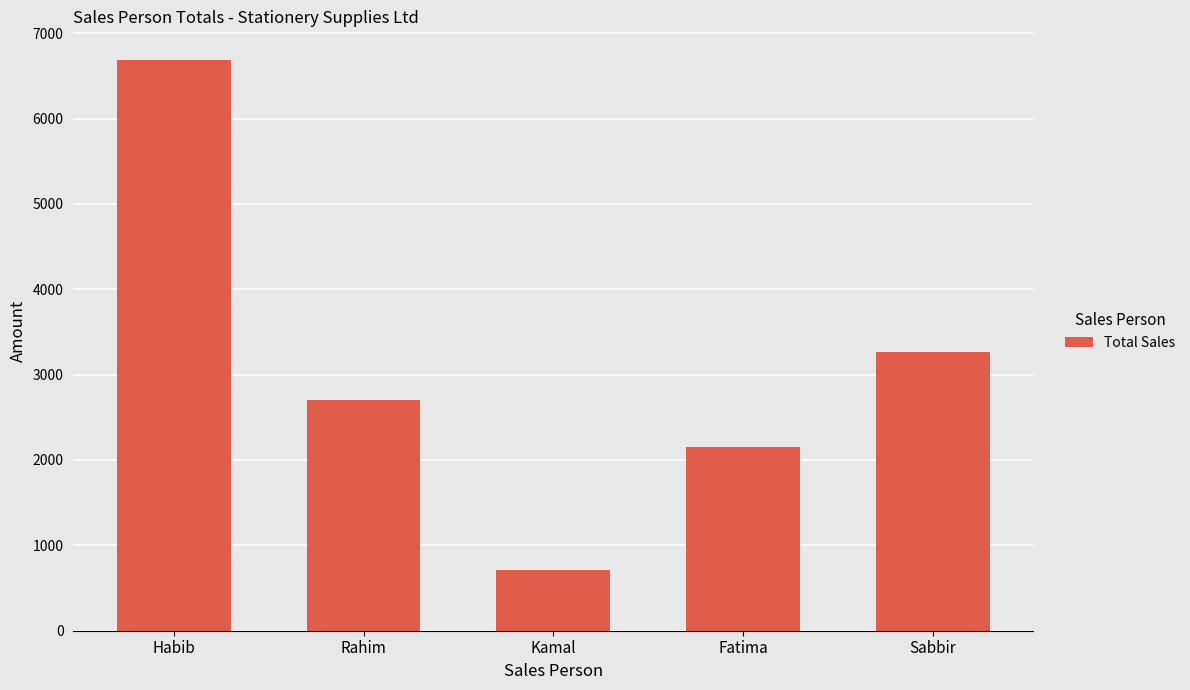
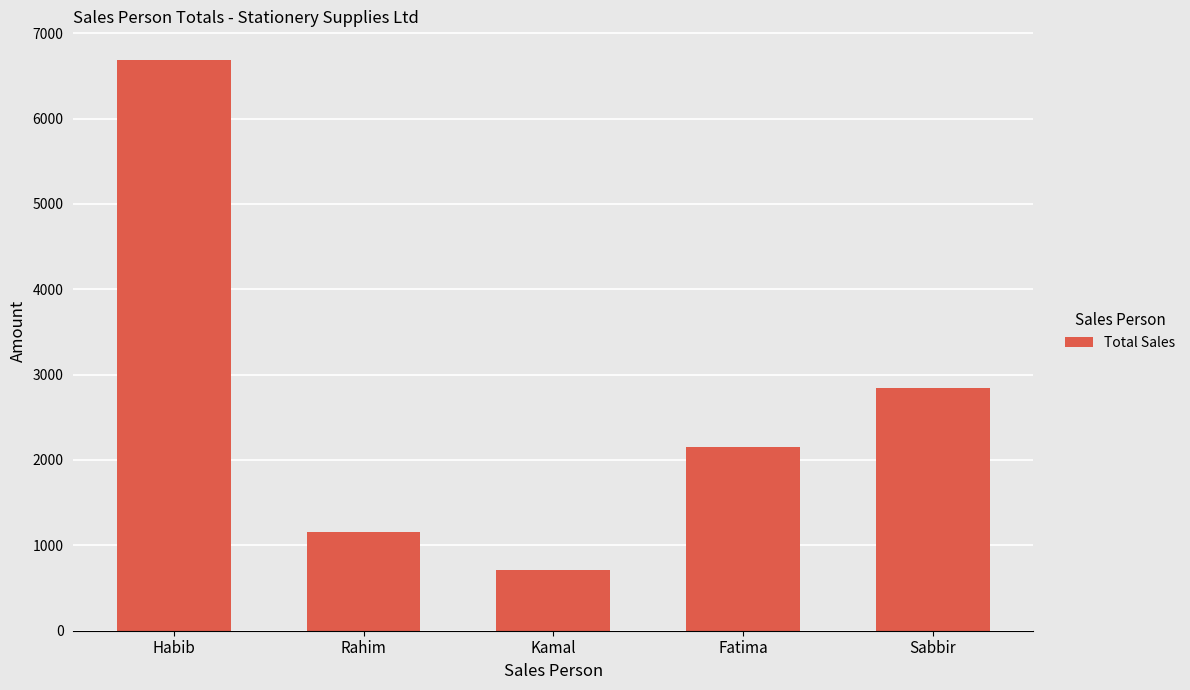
  {
    "Habib": 6700,
-   "Rahim": 2700,
+   "Rahim": 1200,
    "Kamal": 700,
    "Fatima": 2200,
-   "Sabbir": 3300
+   "Sabbir": 2800
  }
